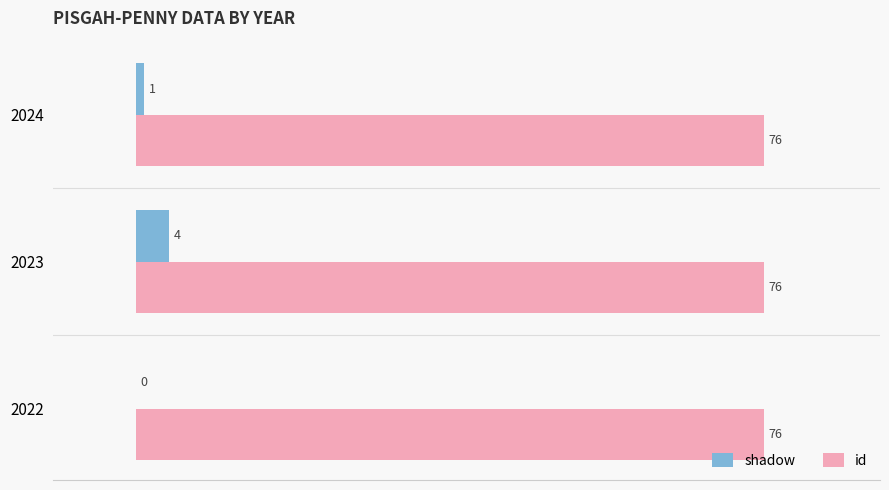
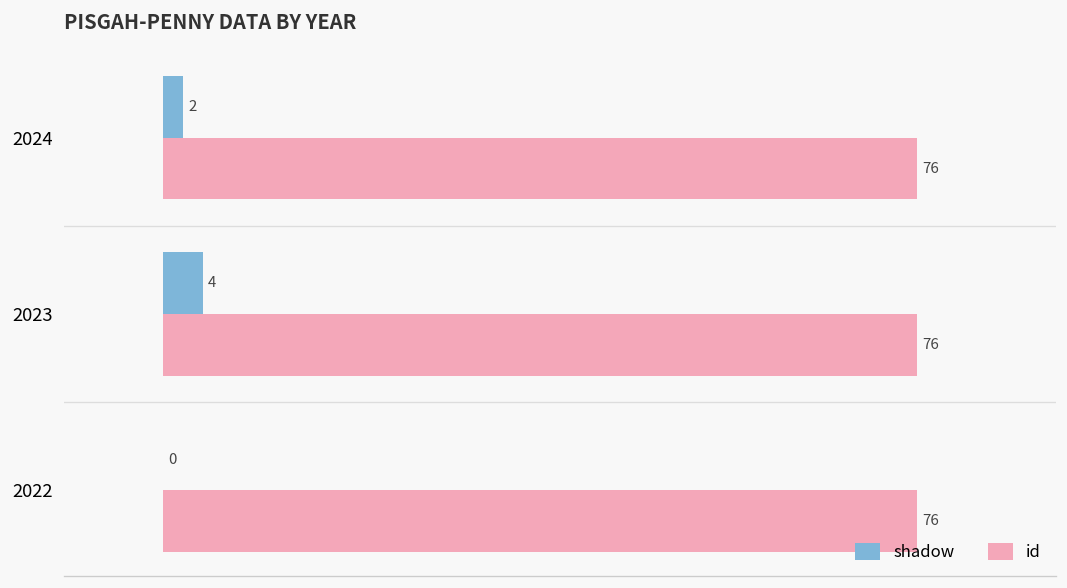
  {
    "shadow": {
-     "2024": 1,
+     "2024": 2,
      "2023": 4,
      "2022": 0
    },
    "id": {
      "2024": 76,
      "2023": 76,
      "2022": 76
    }
  }
